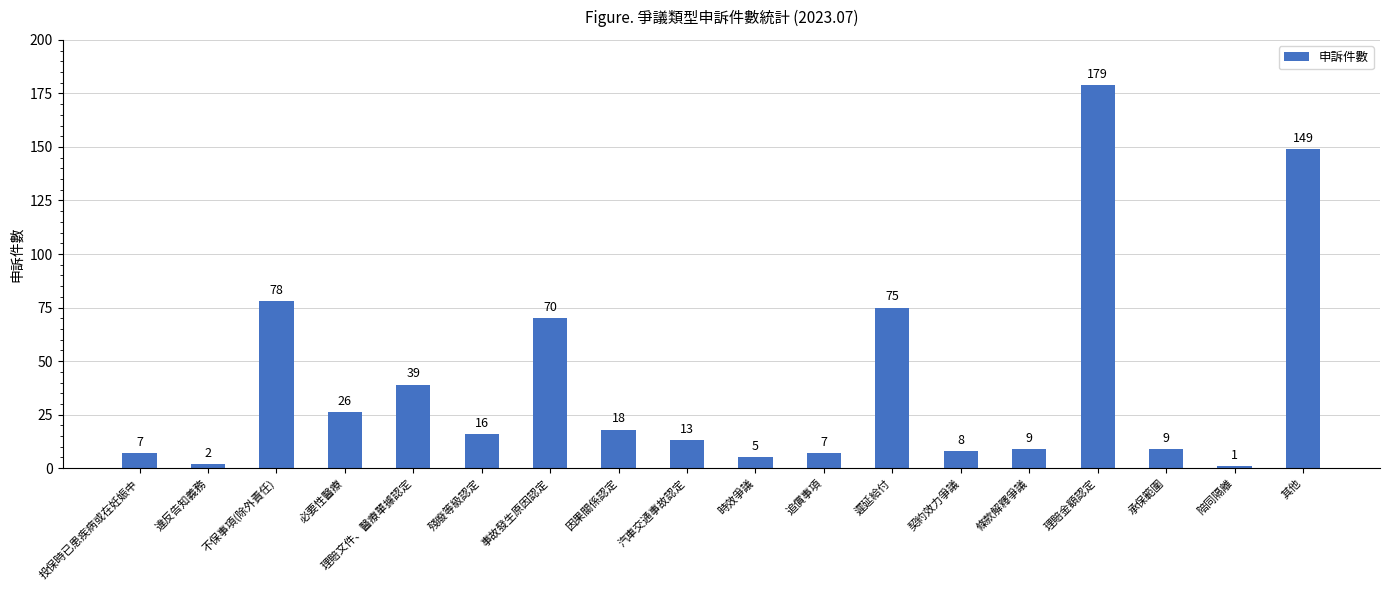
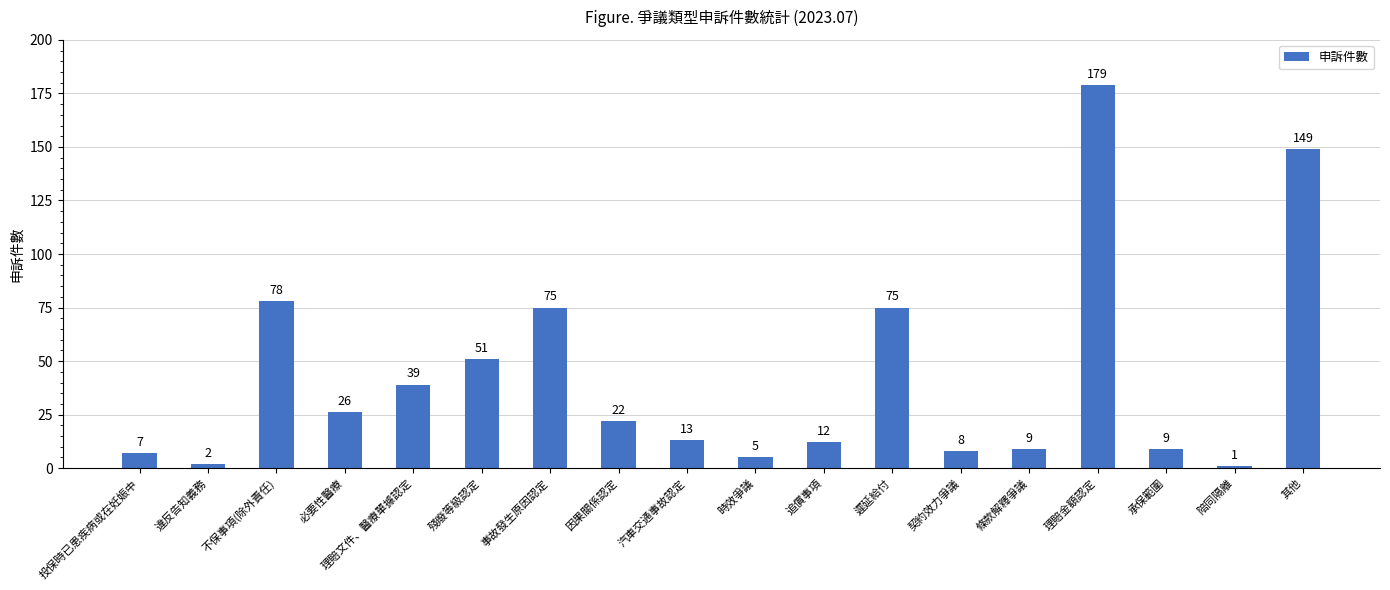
  {
    "投保時已患疾病或在妊娠中": 7,
    "違反告知義務": 2,
    "不保事項(除外責任)": 78,
    "必要性醫療": 26,
    "理賠文件、醫療單據認定": 39,
-   "殘廢等級認定": 16,
-   "事故發生原因認定": 70,
-   "因果關係認定": 18,
+   "殘廢等級認定": 51,
+   "事故發生原因認定": 75,
+   "因果關係認定": 22,
    "汽車交通事故認定": 13,
    "時效爭議": 5,
-   "追償事項": 7,
+   "追償事項": 12,
    "遲延給付": 75,
    "契約效力爭議": 8,
    "條款解釋爭議": 9,
    "理賠金額認定": 179,
    "承保範圍": 9,
    "陪同隔離": 1,
    "其他": 149
  }
